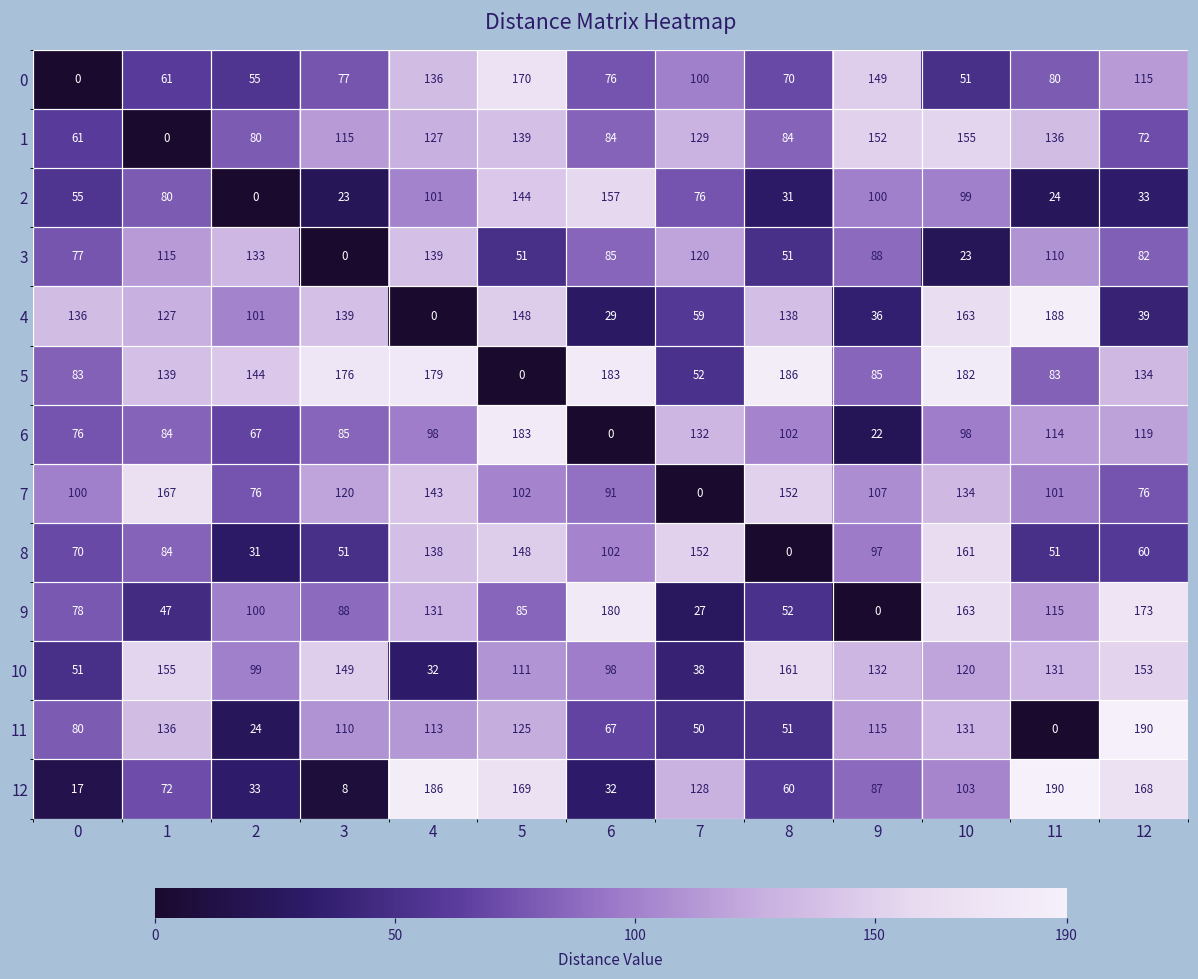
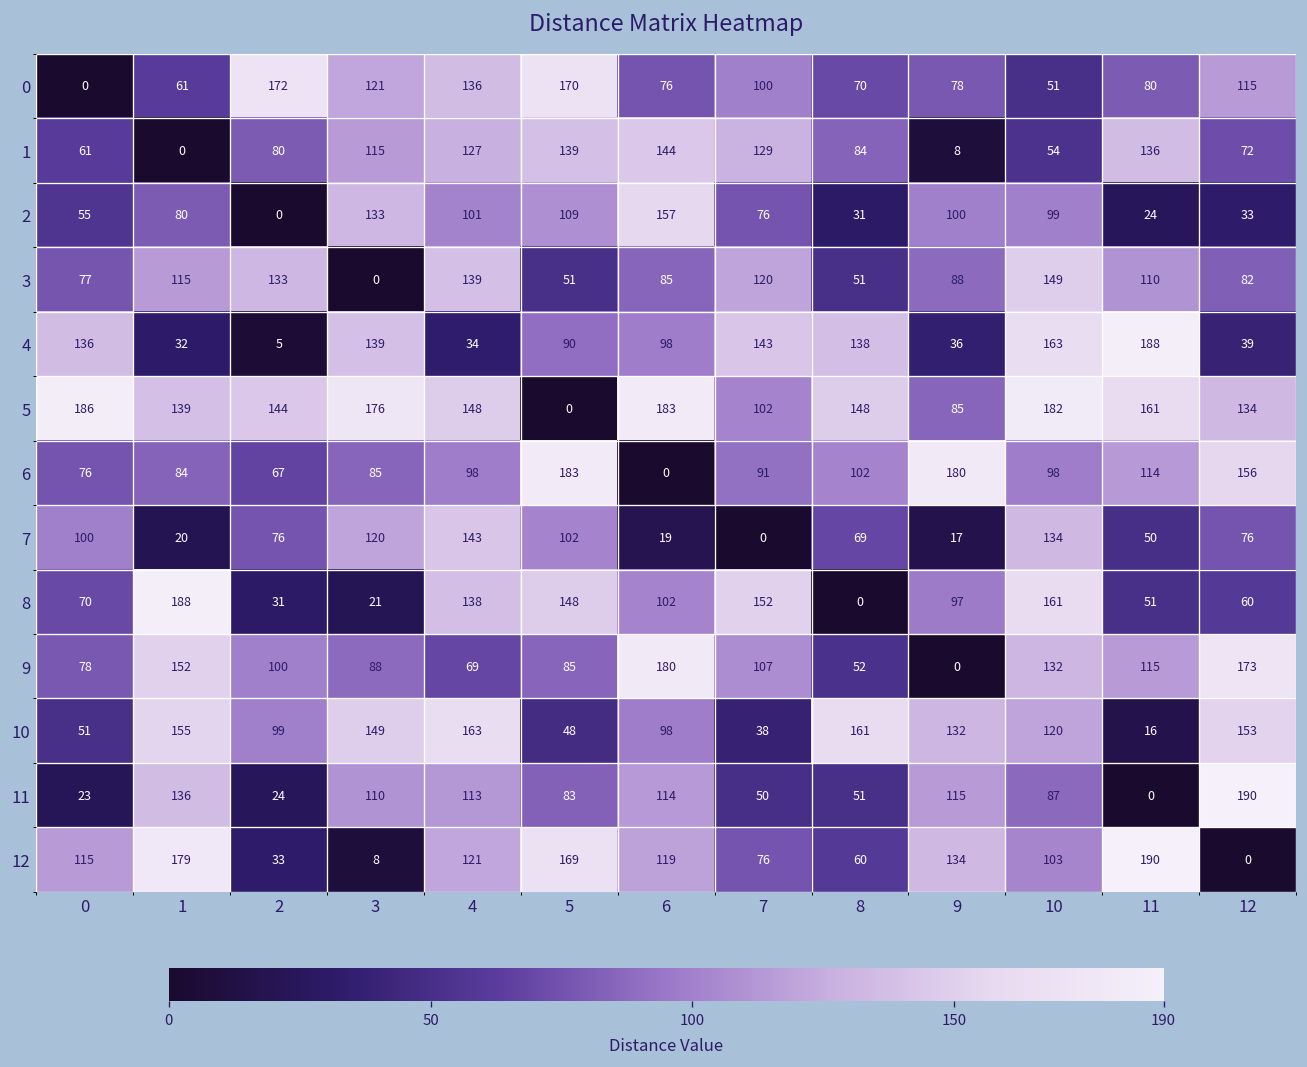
  {
    "0": {
      "0": 0,
      "1": 61,
-     "2": 55,
-     "3": 77,
+     "2": 172,
+     "3": 121,
      "4": 136,
      "5": 170,
      "6": 76,
      "7": 100,
      "8": 70,
-     "9": 149,
+     "9": 78,
      "10": 51,
      "11": 80,
      "12": 115
    },
    "1": {
      "0": 61,
      "1": 0,
      "2": 80,
      "3": 115,
      "4": 127,
      "5": 139,
-     "6": 84,
+     "6": 144,
      "7": 129,
      "8": 84,
-     "9": 152,
-     "10": 155,
+     "9": 8,
+     "10": 54,
      "11": 136,
      "12": 72
    },
    "2": {
      "0": 55,
      "1": 80,
      "2": 0,
-     "3": 23,
+     "3": 133,
      "4": 101,
-     "5": 144,
+     "5": 109,
      "6": 157,
      "7": 76,
      "8": 31,
      "9": 100,
      "10": 99,
      "11": 24,
      "12": 33
    },
    "3": {
      "0": 77,
      "1": 115,
      "2": 133,
      "3": 0,
      "4": 139,
      "5": 51,
      "6": 85,
      "7": 120,
      "8": 51,
      "9": 88,
-     "10": 23,
+     "10": 149,
      "11": 110,
      "12": 82
    },
    "4": {
      "0": 136,
-     "1": 127,
-     "2": 101,
+     "1": 32,
+     "2": 5,
      "3": 139,
-     "4": 0,
-     "5": 148,
-     "6": 29,
-     "7": 59,
+     "4": 34,
+     "5": 90,
+     "6": 98,
+     "7": 143,
      "8": 138,
      "9": 36,
      "10": 163,
      "11": 188,
      "12": 39
    },
    "5": {
-     "0": 83,
+     "0": 186,
      "1": 139,
      "2": 144,
      "3": 176,
-     "4": 179,
+     "4": 148,
      "5": 0,
      "6": 183,
-     "7": 52,
-     "8": 186,
+     "7": 102,
+     "8": 148,
      "9": 85,
      "10": 182,
-     "11": 83,
+     "11": 161,
      "12": 134
    },
    "6": {
      "0": 76,
      "1": 84,
      "2": 67,
      "3": 85,
      "4": 98,
      "5": 183,
      "6": 0,
-     "7": 132,
+     "7": 91,
      "8": 102,
-     "9": 22,
+     "9": 180,
      "10": 98,
      "11": 114,
-     "12": 119
+     "12": 156
    },
    "7": {
      "0": 100,
-     "1": 167,
+     "1": 20,
      "2": 76,
      "3": 120,
      "4": 143,
      "5": 102,
-     "6": 91,
+     "6": 19,
      "7": 0,
-     "8": 152,
-     "9": 107,
+     "8": 69,
+     "9": 17,
      "10": 134,
-     "11": 101,
+     "11": 50,
      "12": 76
    },
    "8": {
      "0": 70,
-     "1": 84,
+     "1": 188,
      "2": 31,
-     "3": 51,
+     "3": 21,
      "4": 138,
      "5": 148,
      "6": 102,
      "7": 152,
      "8": 0,
      "9": 97,
      "10": 161,
      "11": 51,
      "12": 60
    },
    "9": {
      "0": 78,
-     "1": 47,
+     "1": 152,
      "2": 100,
      "3": 88,
-     "4": 131,
+     "4": 69,
      "5": 85,
      "6": 180,
-     "7": 27,
+     "7": 107,
      "8": 52,
      "9": 0,
-     "10": 163,
+     "10": 132,
      "11": 115,
      "12": 173
    },
    "10": {
      "0": 51,
      "1": 155,
      "2": 99,
      "3": 149,
-     "4": 32,
-     "5": 111,
+     "4": 163,
+     "5": 48,
      "6": 98,
      "7": 38,
      "8": 161,
      "9": 132,
      "10": 120,
-     "11": 131,
+     "11": 16,
      "12": 153
    },
    "11": {
-     "0": 80,
+     "0": 23,
      "1": 136,
      "2": 24,
      "3": 110,
      "4": 113,
-     "5": 125,
-     "6": 67,
+     "5": 83,
+     "6": 114,
      "7": 50,
      "8": 51,
      "9": 115,
-     "10": 131,
+     "10": 87,
      "11": 0,
      "12": 190
    },
    "12": {
-     "0": 17,
-     "1": 72,
+     "0": 115,
+     "1": 179,
      "2": 33,
      "3": 8,
-     "4": 186,
+     "4": 121,
      "5": 169,
-     "6": 32,
-     "7": 128,
+     "6": 119,
+     "7": 76,
      "8": 60,
-     "9": 87,
+     "9": 134,
      "10": 103,
      "11": 190,
-     "12": 168
+     "12": 0
    }
  }
